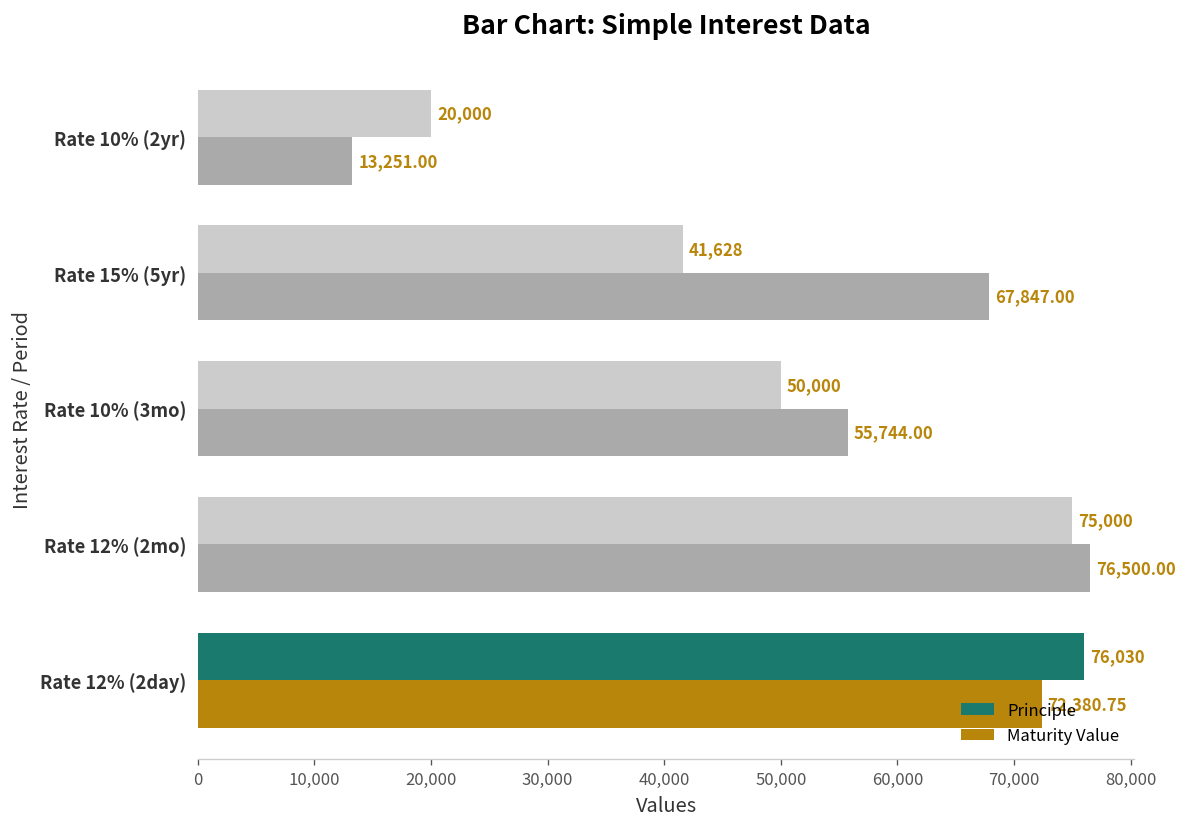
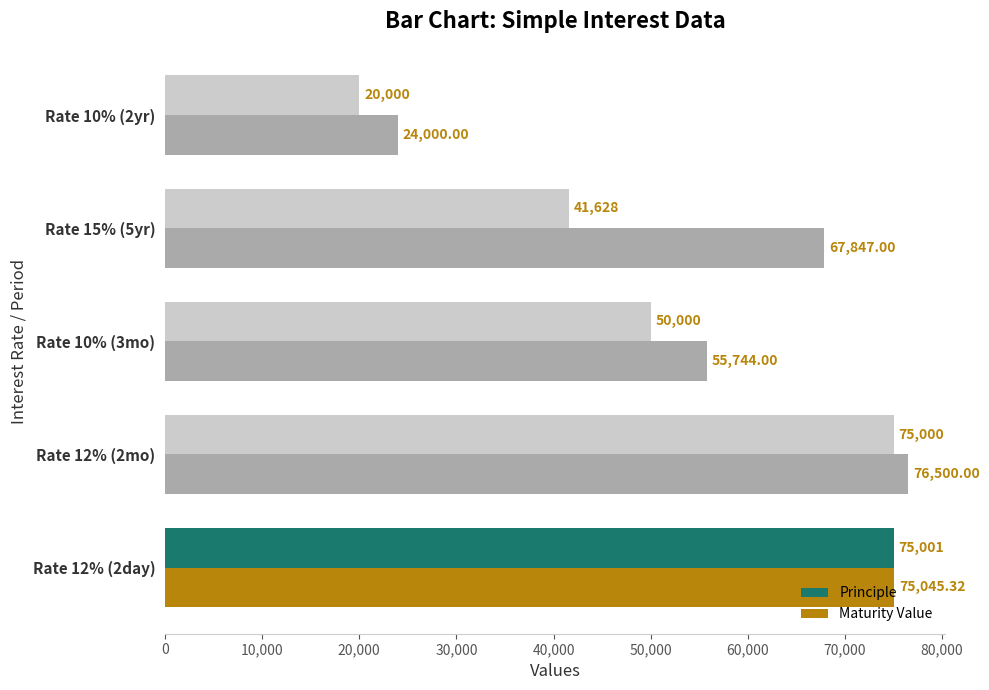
  {
    "Principle": {
      "Rate 10% (2yr)": "20,000",
      "Rate 15% (5yr)": "41,628",
      "Rate 10% (3mo)": "50,000",
      "Rate 12% (2mo)": "75,000",
-     "Rate 12% (2day)": "76,030"
+     "Rate 12% (2day)": "75,001"
    },
    "Maturity Value": {
-     "Rate 10% (2yr)": "13,251.00",
+     "Rate 10% (2yr)": "24,000.00",
      "Rate 15% (5yr)": "67,847.00",
      "Rate 10% (3mo)": "55,744.00",
      "Rate 12% (2mo)": "76,500.00",
-     "Rate 12% (2day)": "72,380.75"
+     "Rate 12% (2day)": "75,045.32"
    }
  }
